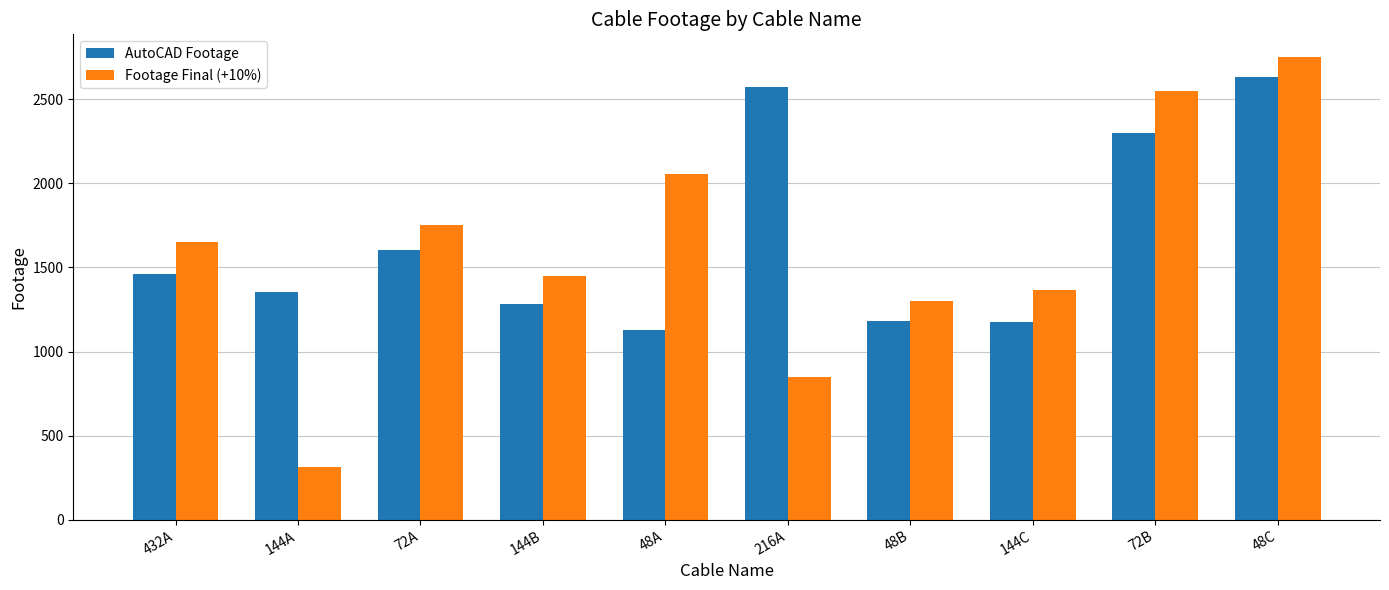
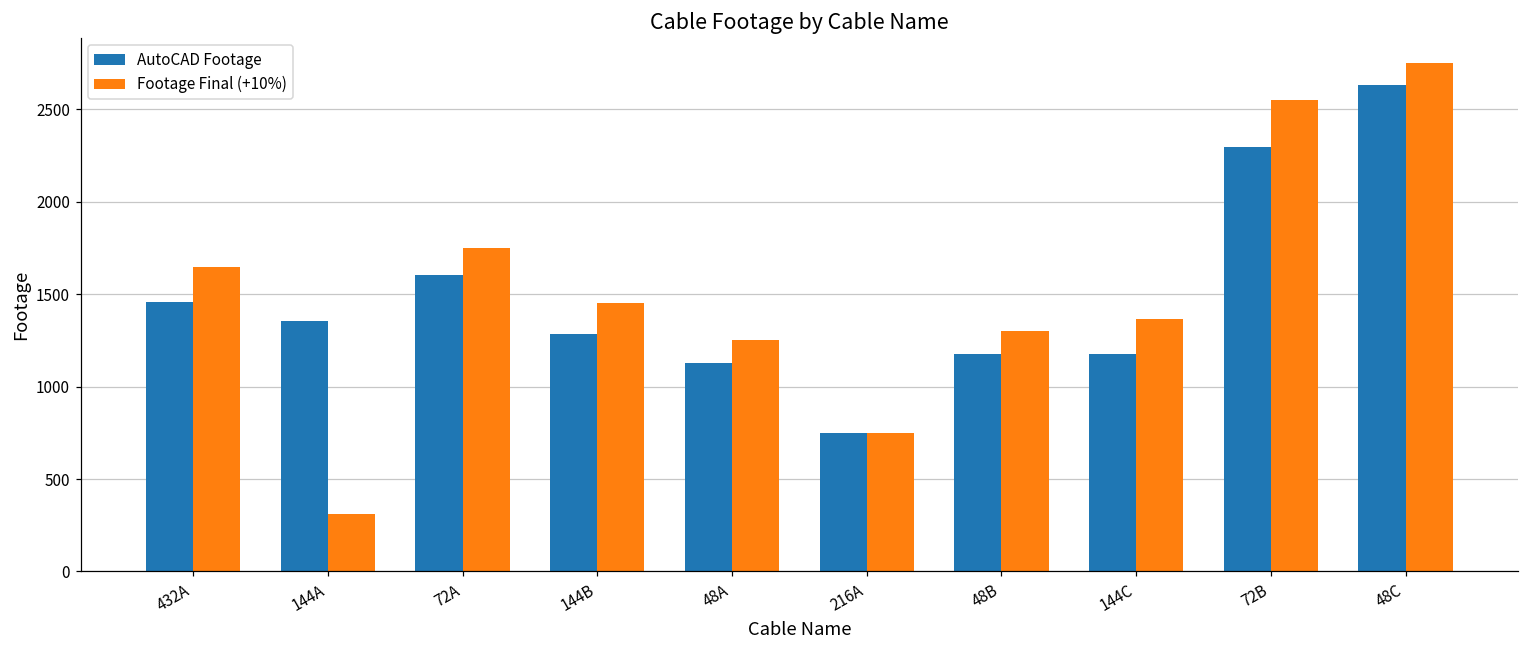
  {
    "AutoCAD Footage": {
      "432A": 1460,
      "144A": 1360,
      "72A": 1610,
      "144B": 1280,
      "48A": 1130,
-     "216A": 2570,
+     "216A": 750,
      "48B": 1180,
      "144C": 1180,
      "72B": 2300,
      "48C": 2630
    },
    "Footage Final (+10%)": {
      "432A": 1650,
      "144A": 310,
      "72A": 1750,
      "144B": 1450,
-     "48A": 2060,
-     "216A": 850,
+     "48A": 1250,
+     "216A": 750,
      "48B": 1300,
      "144C": 1360,
      "72B": 2550,
      "48C": 2750
    }
  }
